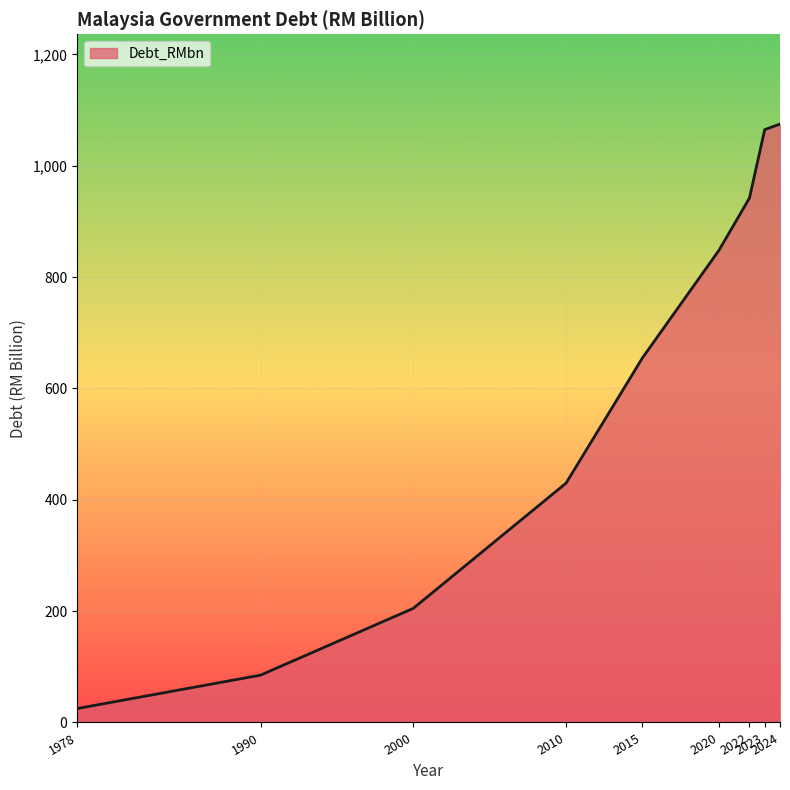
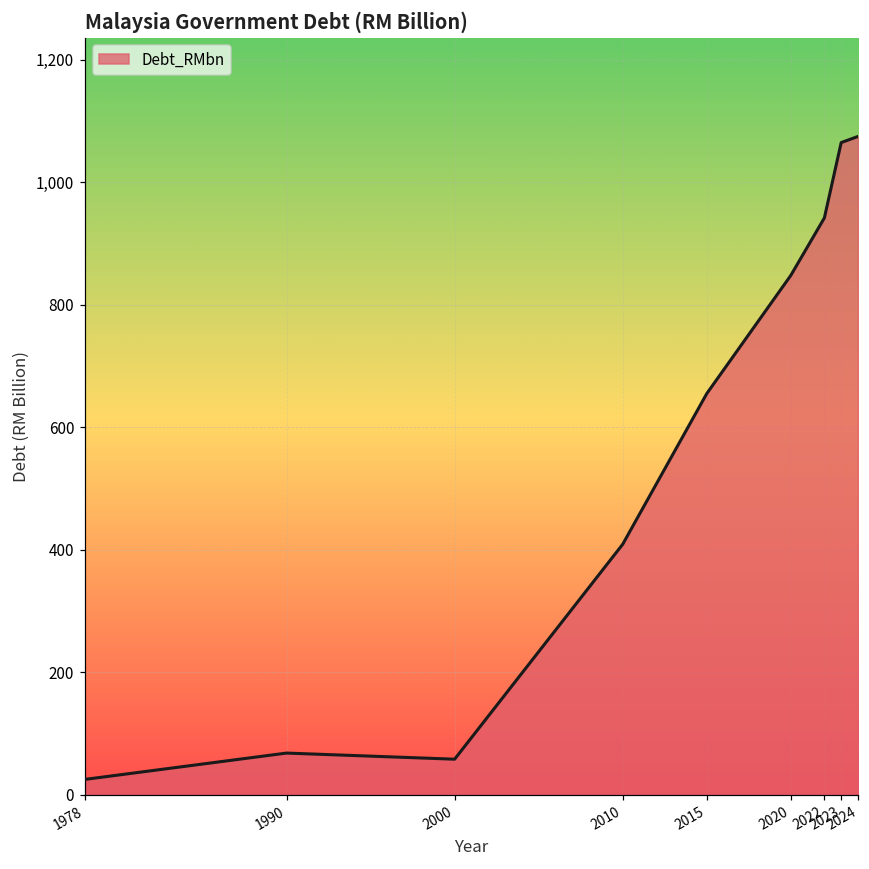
  {
    "1978": "30",
-   "1990": "90",
-   "2000": "210",
-   "2010": "430",
+   "1990": "70",
+   "2000": "60",
+   "2010": "410",
    "2015": "660",
    "2020": "850",
    "2022": "940",
    "2023": "1,070",
    "2024": "1,080"
  }
